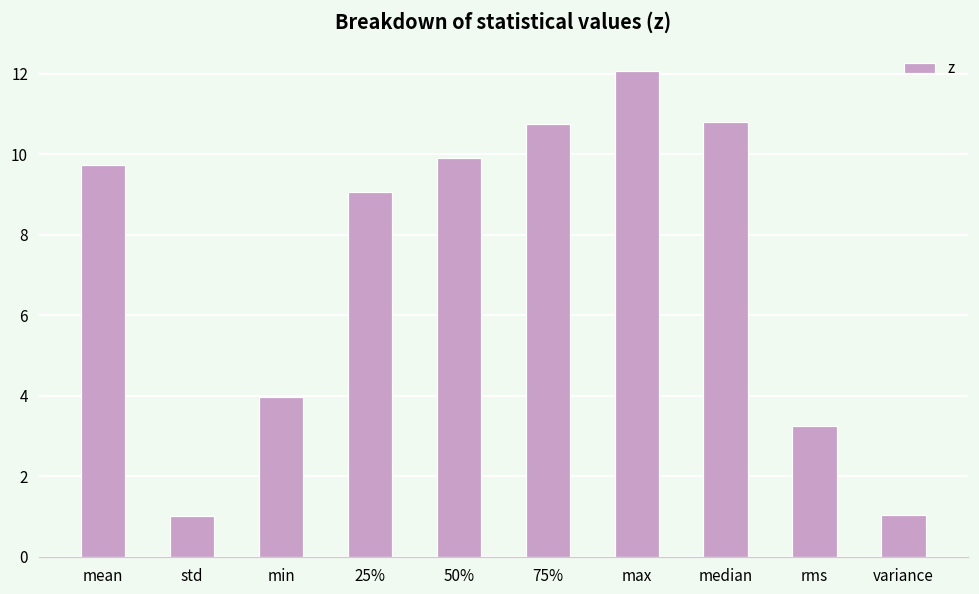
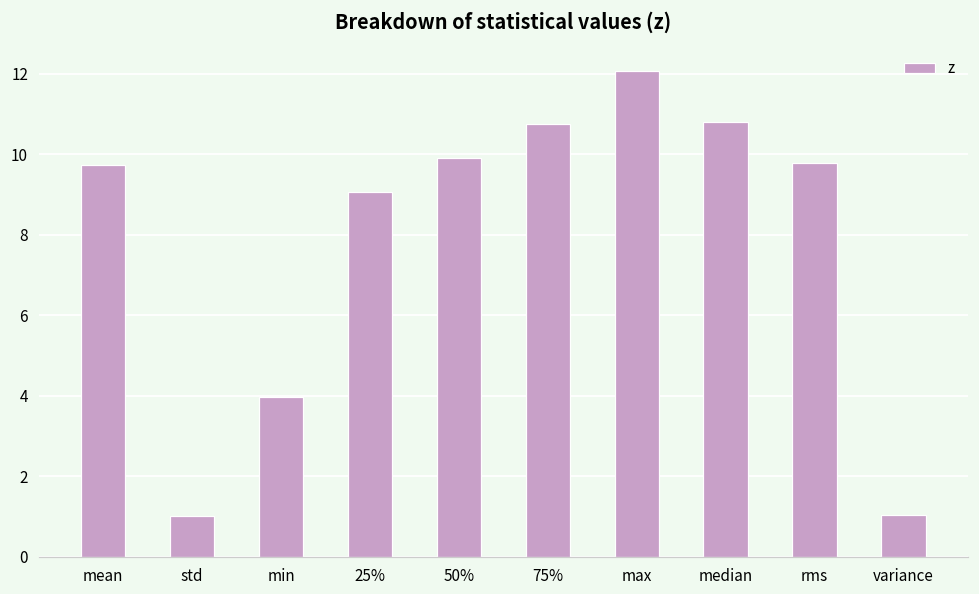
  {
    "mean": 9.7,
    "std": 1.0,
    "min": 4.0,
    "25%": 9.1,
    "50%": 9.9,
    "75%": 10.8,
    "max": 12.1,
    "median": 10.8,
-   "rms": 3.3,
+   "rms": 9.8,
    "variance": 1.0
  }
